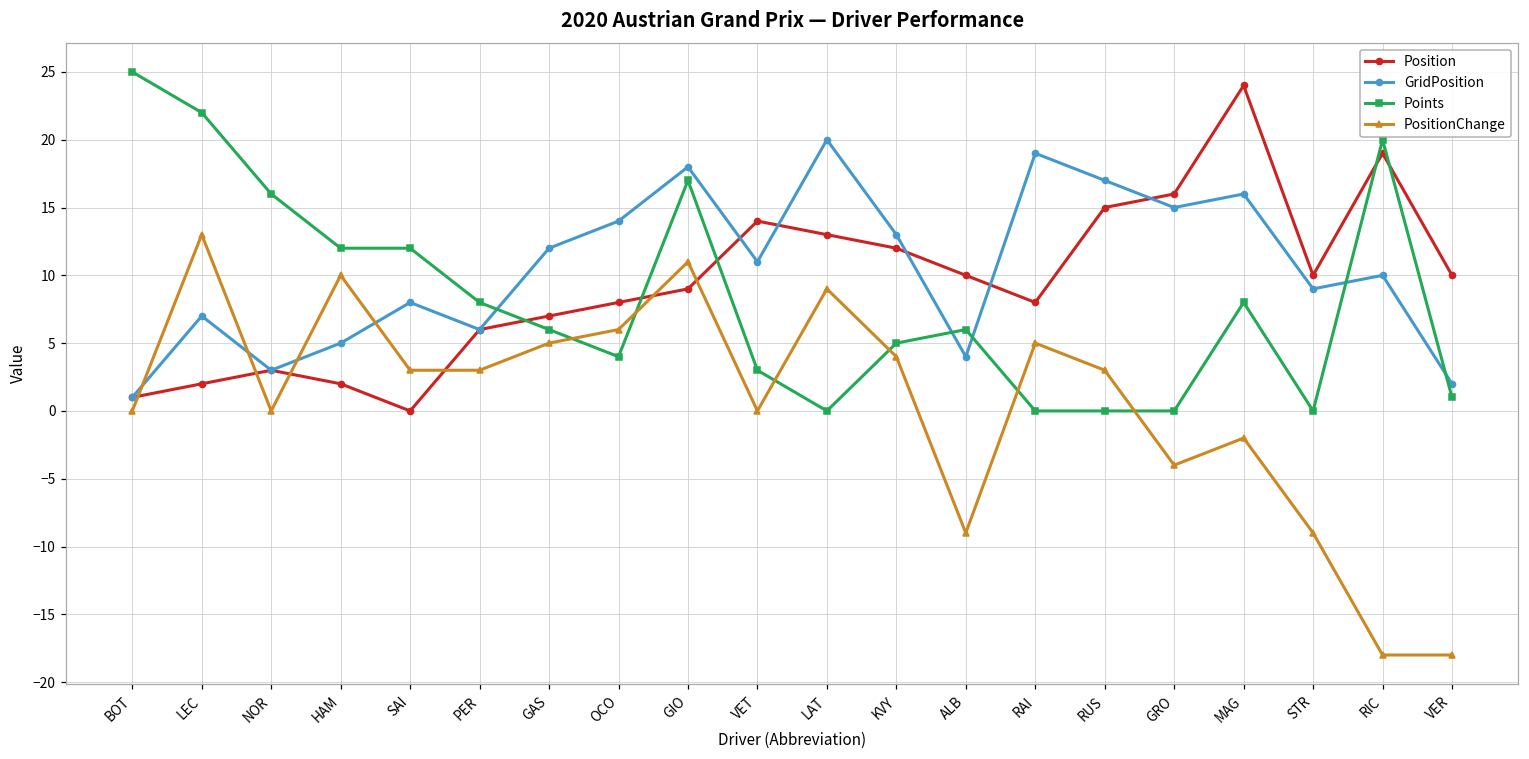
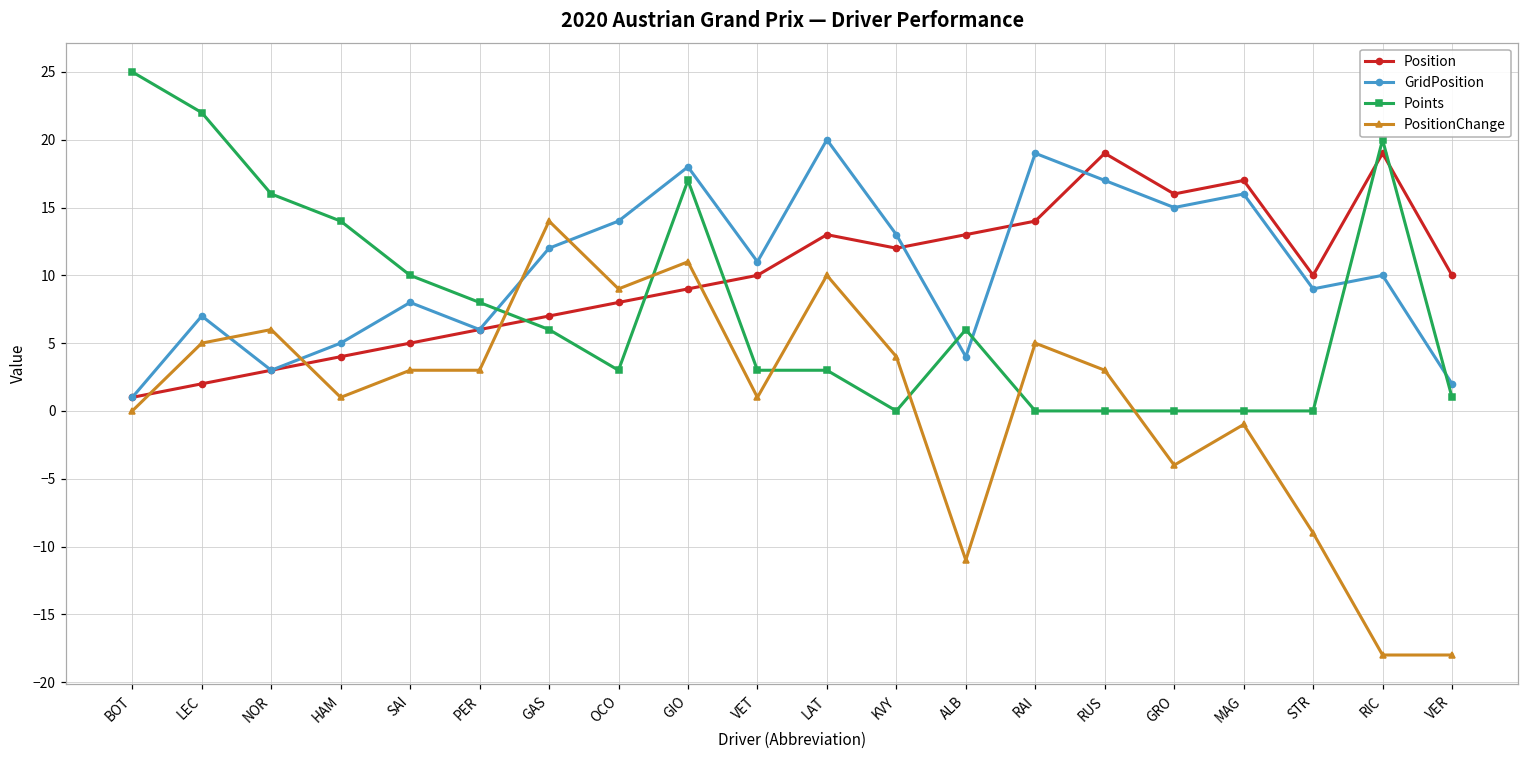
  {
    "Position": {
      "LEC": 2,
-     "HAM": 2,
-     "SAI": 0,
+     "HAM": 4,
+     "SAI": 5,
      "GAS": 7,
      "OCO": 8,
      "GIO": 9,
-     "VET": 14,
+     "VET": 10,
      "LAT": 13,
      "KVY": 12,
-     "ALB": 10,
-     "RAI": 8,
-     "RUS": 15,
+     "ALB": 13,
+     "RAI": 14,
+     "RUS": 19,
      "GRO": 16,
-     "MAG": 24,
+     "MAG": 17,
      "STR": 10,
      "RIC": 19,
      "VER": 10
    },
    "GridPosition": {
      "LEC": 7,
      "HAM": 5,
      "SAI": 8,
      "GAS": 12,
      "OCO": 14,
      "GIO": 18,
      "VET": 11,
      "LAT": 20,
      "KVY": 13,
      "ALB": 4,
      "RAI": 19,
      "RUS": 17,
      "GRO": 15,
      "MAG": 16,
      "STR": 9,
      "RIC": 10,
      "VER": 2
    },
    "Points": {
      "BOT": 25,
      "LEC": 22,
      "NOR": 16,
-     "HAM": 12,
-     "SAI": 12,
+     "HAM": 14,
+     "SAI": 10,
      "PER": 8,
      "GAS": 6,
-     "OCO": 4,
+     "OCO": 3,
      "GIO": 17,
      "VET": 3,
-     "LAT": 0,
-     "KVY": 5,
+     "LAT": 3,
+     "KVY": 0,
      "ALB": 6,
      "RAI": 0,
      "RUS": 0,
      "GRO": 0,
-     "MAG": 8,
+     "MAG": 0,
      "STR": 0,
      "RIC": 20,
      "VER": 1
    },
    "PositionChange": {
      "BOT": 0,
-     "LEC": 13,
-     "NOR": 0,
-     "HAM": 10,
+     "LEC": 5,
+     "NOR": 6,
+     "HAM": 1,
      "SAI": 3,
      "PER": 3,
-     "GAS": 5,
-     "OCO": 6,
+     "GAS": 14,
+     "OCO": 9,
      "GIO": 11,
-     "VET": 0,
-     "LAT": 9,
+     "VET": 1,
+     "LAT": 10,
      "KVY": 4,
-     "ALB": -9,
+     "ALB": -11,
      "RAI": 5,
      "RUS": 3,
      "GRO": -4,
-     "MAG": -2,
+     "MAG": -1,
      "STR": -9,
      "RIC": -18,
      "VER": -18
    }
  }
